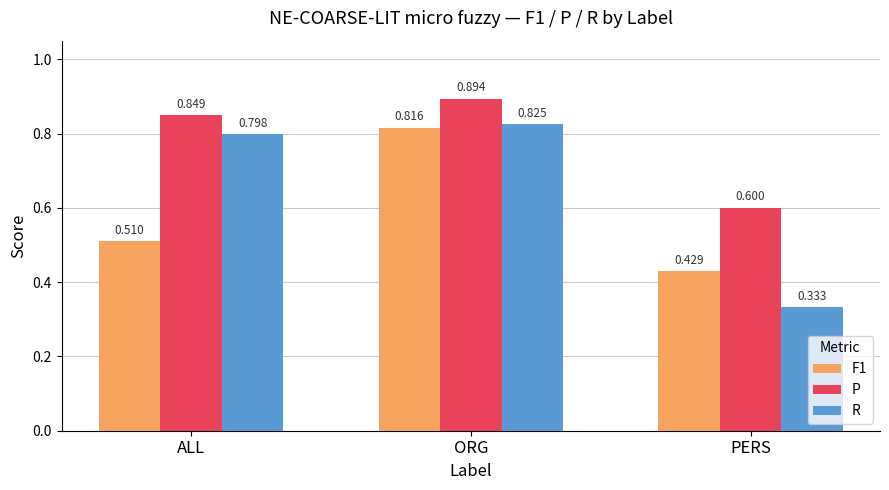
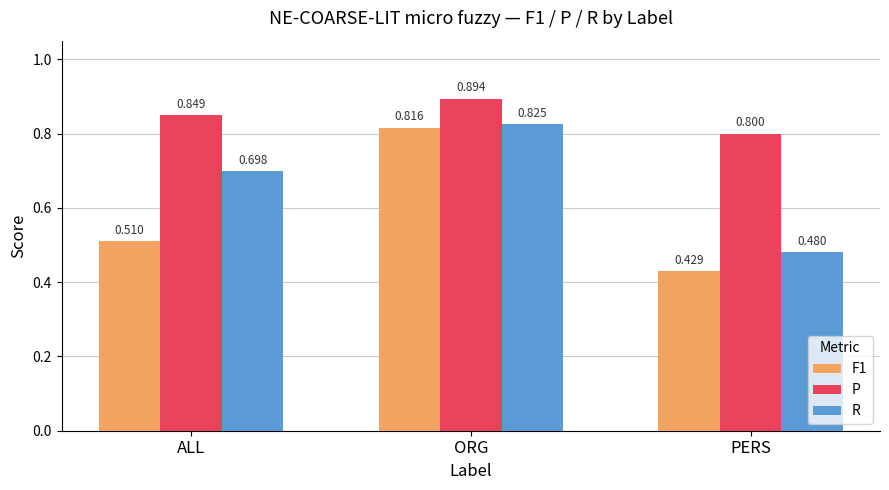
  {
    "F1": {
      "ALL": 0.510,
      "ORG": 0.816,
      "PERS": 0.429
    },
    "P": {
      "ALL": 0.849,
      "ORG": 0.894,
-     "PERS": 0.600
+     "PERS": 0.800
    },
    "R": {
-     "ALL": 0.798,
+     "ALL": 0.698,
      "ORG": 0.825,
-     "PERS": 0.333
+     "PERS": 0.480
    }
  }
